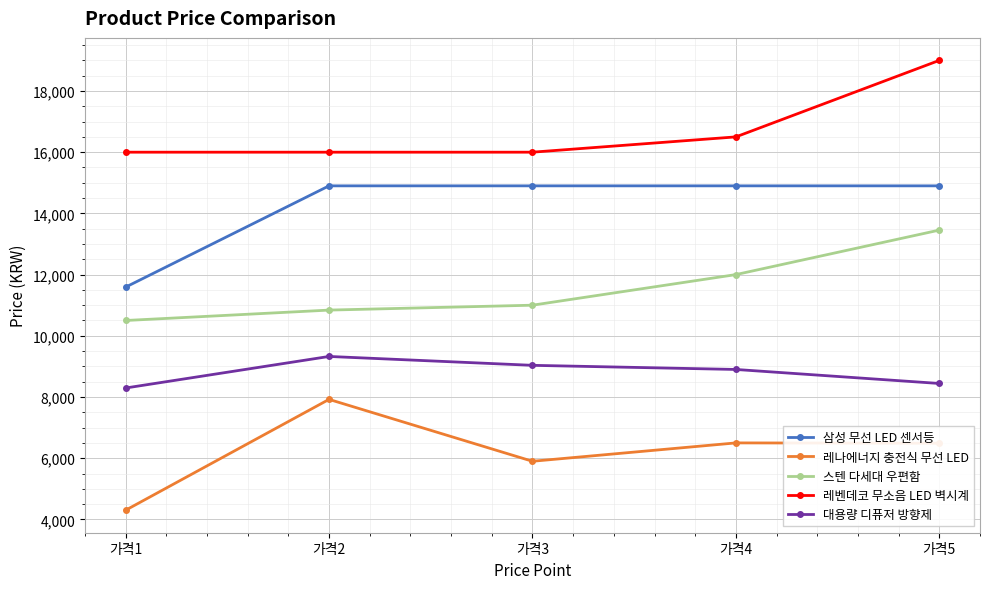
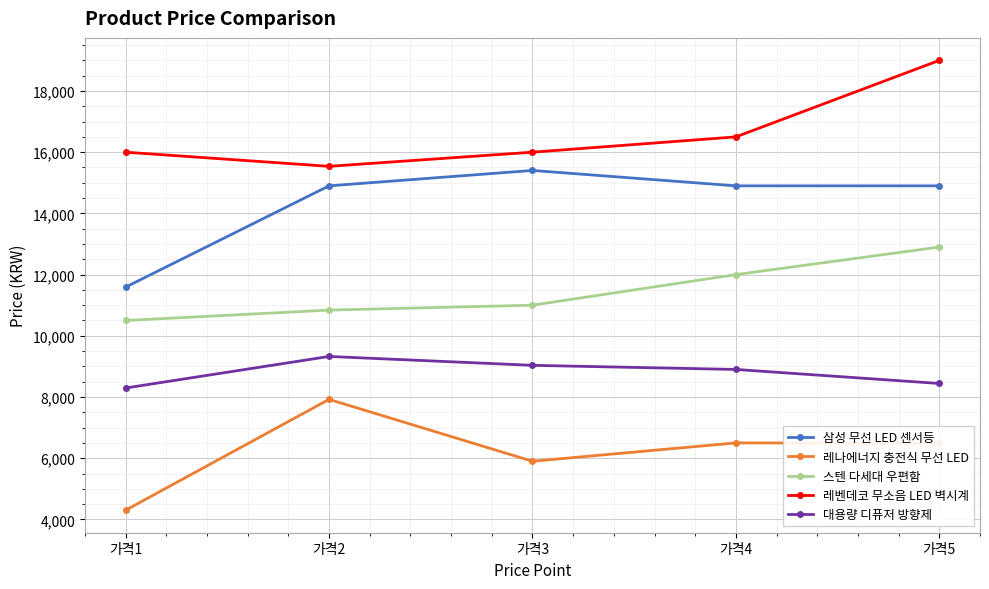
  {
    "삼성 무선 LED 센서등": {
      "가격1": "11,600",
      "가격2": "14,900",
-     "가격3": "14,900",
+     "가격3": "15,400",
      "가격4": "14,900",
      "가격5": "14,900"
    },
    "레나에너지 충전식 무선 LED": {
      "가격1": "4,300",
      "가격2": "7,900",
      "가격3": "5,900",
      "가격4": "6,500"
    },
    "스텐 다세대 우편함": {
      "가격1": "10,500",
      "가격2": "10,800",
      "가격3": "11,000",
      "가격4": "12,000",
-     "가격5": "13,500"
+     "가격5": "12,900"
    },
    "레벤데코 무소음 LED 벽시계": {
      "가격1": "16,000",
-     "가격2": "16,000",
+     "가격2": "15,500",
      "가격3": "16,000",
      "가격4": "16,500",
      "가격5": "19,000"
    },
    "대용량 디퓨저 방향제": {
      "가격1": "8,300",
      "가격2": "9,300",
      "가격3": "9,000",
      "가격4": "8,900",
      "가격5": "8,400"
    }
  }
